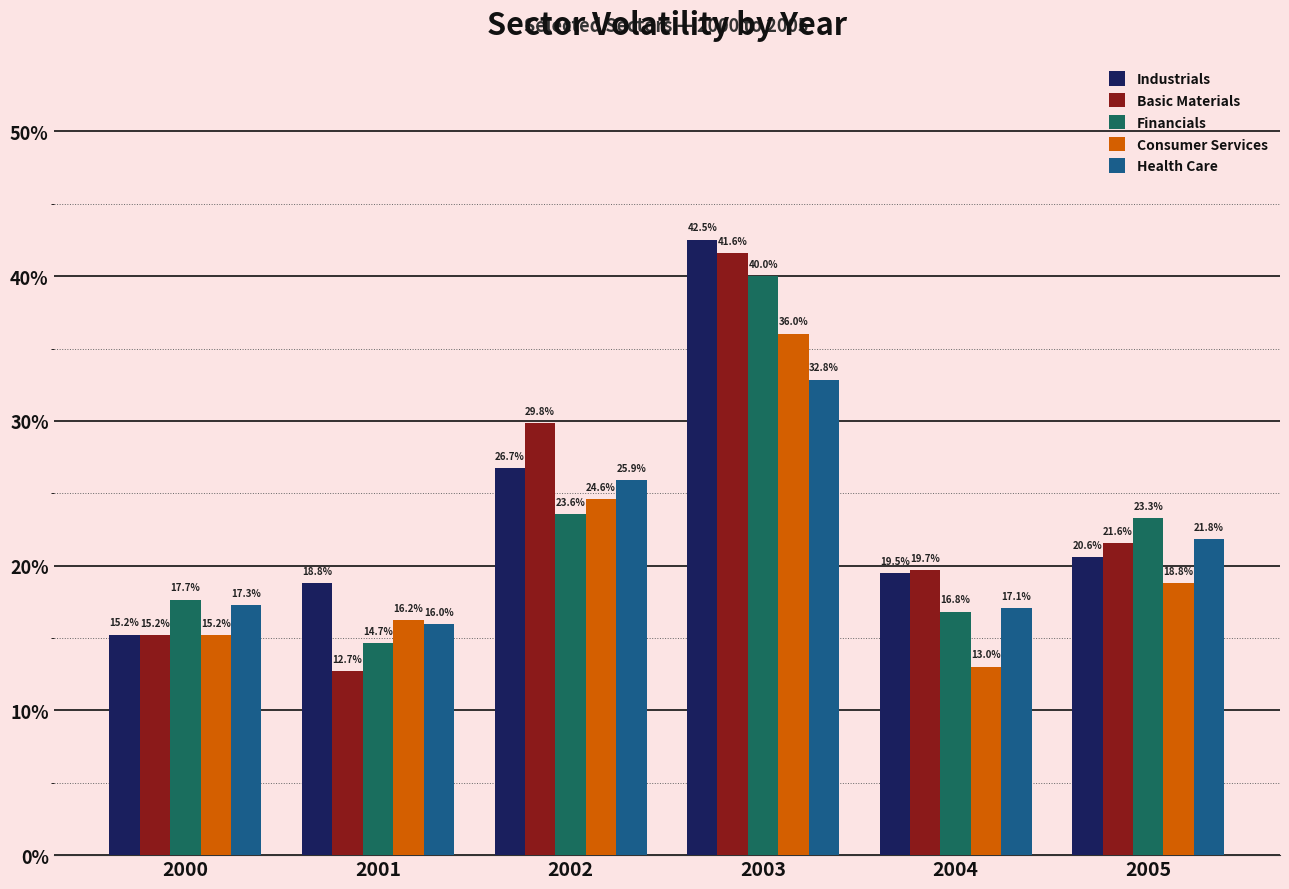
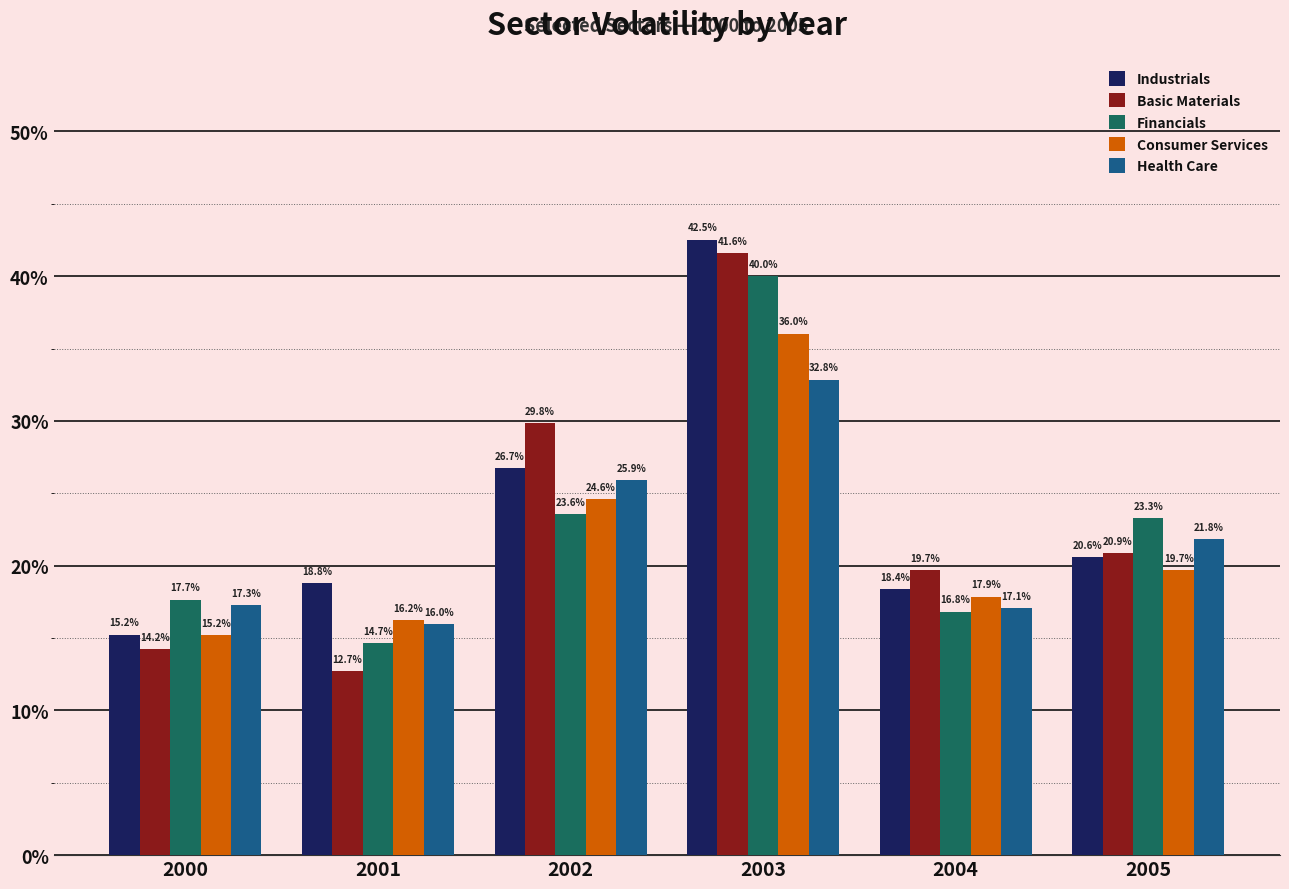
  {
    "Industrials": {
      "2000": "15.2%",
      "2001": "18.8%",
      "2002": "26.7%",
      "2003": "42.5%",
-     "2004": "19.5%",
+     "2004": "18.4%",
      "2005": "20.6%"
    },
    "Basic Materials": {
-     "2000": "15.2%",
+     "2000": "14.2%",
      "2001": "12.7%",
      "2002": "29.8%",
      "2003": "41.6%",
      "2004": "19.7%",
-     "2005": "21.6%"
+     "2005": "20.9%"
    },
    "Consumer Services": {
      "2000": "15.2%",
      "2001": "16.2%",
      "2002": "24.6%",
      "2003": "36.0%",
-     "2004": "13.0%",
-     "2005": "18.8%"
+     "2004": "17.9%",
+     "2005": "19.7%"
    }
  }
